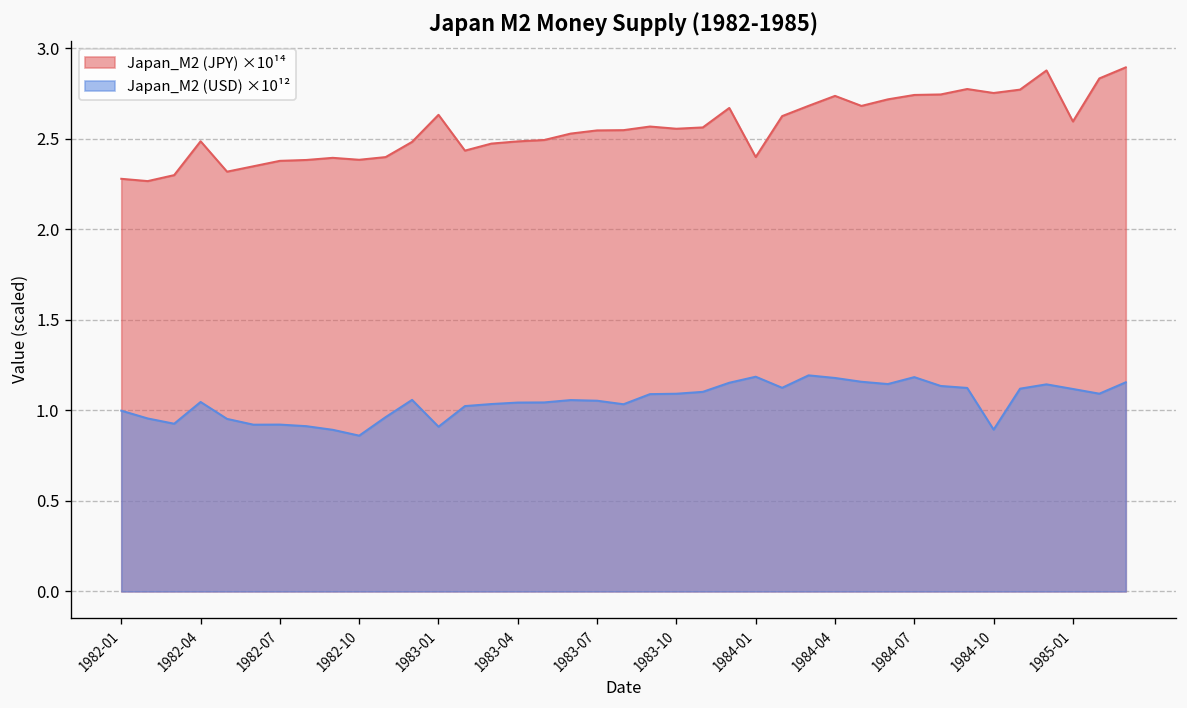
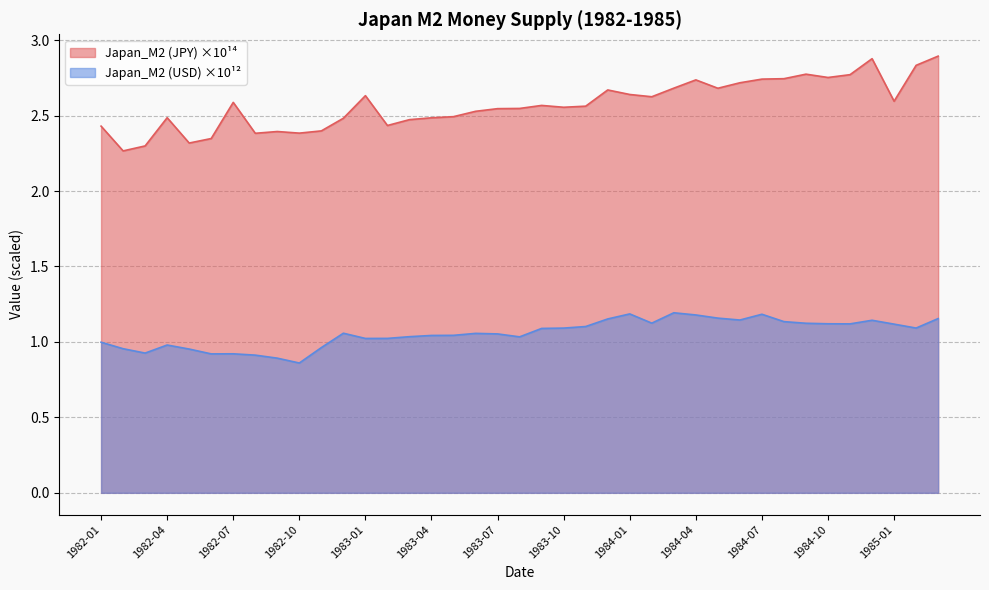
  {
    "Japan_M2 (JPY) ×10¹⁴": {
-     "1982-01": 2.28,
+     "1982-01": 2.43,
      "1982-04": 2.49,
-     "1982-07": 2.38,
+     "1982-07": 2.59,
      "1982-10": 2.38,
      "1983-01": 2.63,
      "1983-04": 2.49,
      "1983-07": 2.55,
      "1983-10": 2.56,
-     "1984-01": 2.40,
+     "1984-01": 2.64,
      "1984-04": 2.74,
      "1984-07": 2.74,
      "1984-10": 2.75,
      "1985-01": 2.60
    },
    "Japan_M2 (USD) ×10¹²": {
      "1982-01": 1.00,
-     "1982-04": 1.05,
+     "1982-04": 0.98,
      "1982-07": 0.92,
      "1982-10": 0.86,
-     "1983-01": 0.91,
+     "1983-01": 1.02,
      "1983-04": 1.04,
      "1983-07": 1.05,
      "1983-10": 1.09,
      "1984-01": 1.19,
      "1984-04": 1.18,
      "1984-07": 1.18,
-     "1984-10": 0.89,
+     "1984-10": 1.12,
      "1985-01": 1.12
    }
  }
